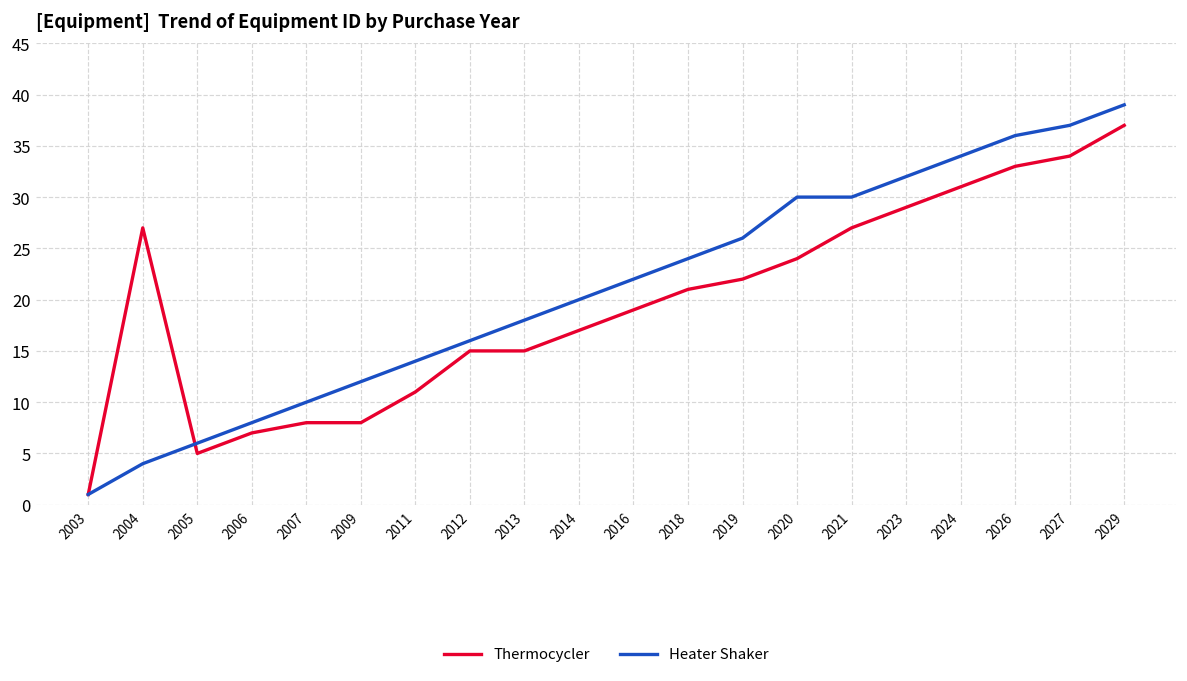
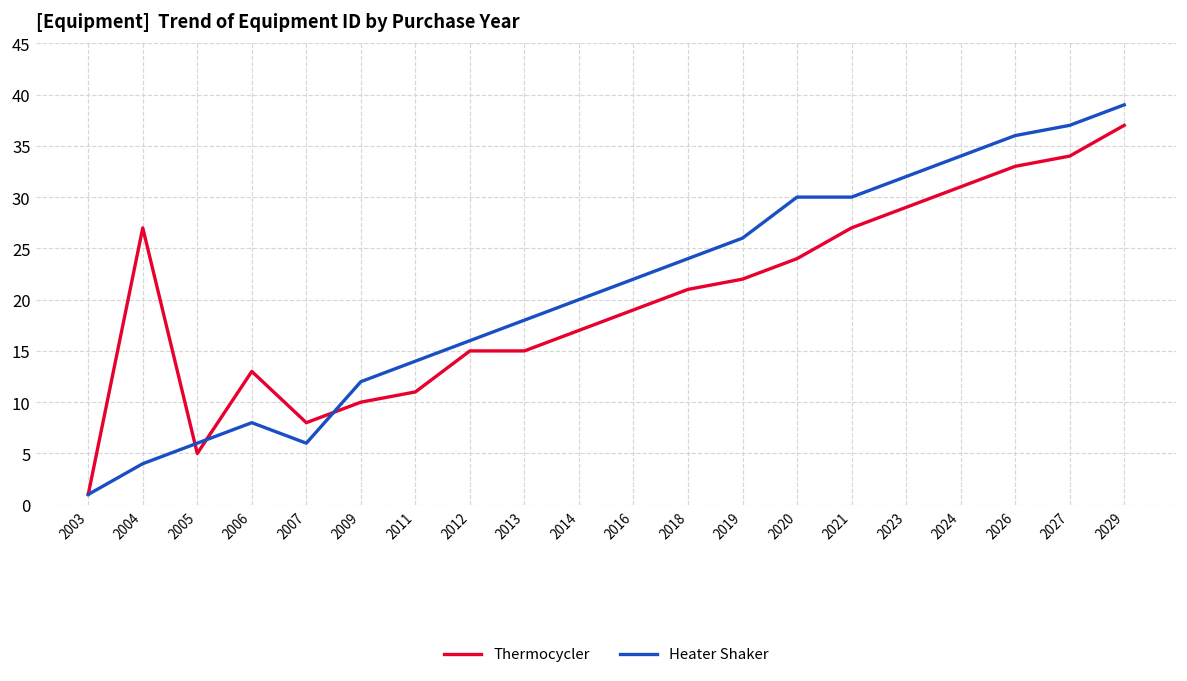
  {
    "Thermocycler": {
      "2004": 27,
      "2005": 5,
-     "2006": 7,
+     "2006": 13,
      "2007": 8,
-     "2009": 8,
+     "2009": 10,
      "2011": 11,
      "2012": 15,
      "2013": 15,
      "2014": 17,
      "2016": 19,
      "2018": 21,
      "2019": 22,
      "2020": 24,
      "2021": 27,
      "2023": 29,
      "2024": 31,
      "2026": 33,
      "2027": 34,
      "2029": 37
    },
    "Heater Shaker": {
      "2004": 4,
      "2005": 6,
      "2006": 8,
-     "2007": 10,
+     "2007": 6,
      "2009": 12,
      "2011": 14,
      "2012": 16,
      "2013": 18,
      "2014": 20,
      "2016": 22,
      "2018": 24,
      "2019": 26,
      "2020": 30,
      "2021": 30,
      "2023": 32,
      "2024": 34,
      "2026": 36,
      "2027": 37,
      "2029": 39
    }
  }
